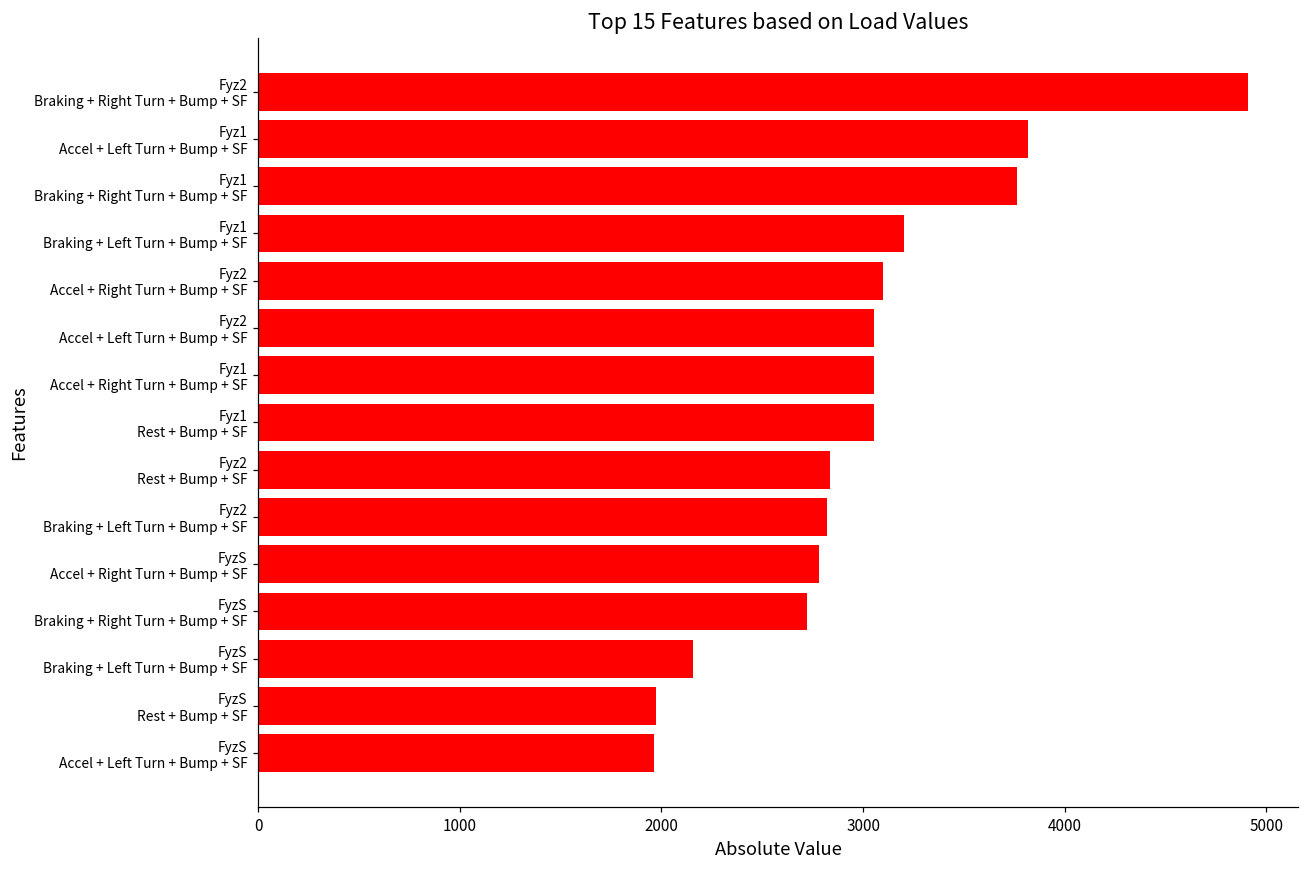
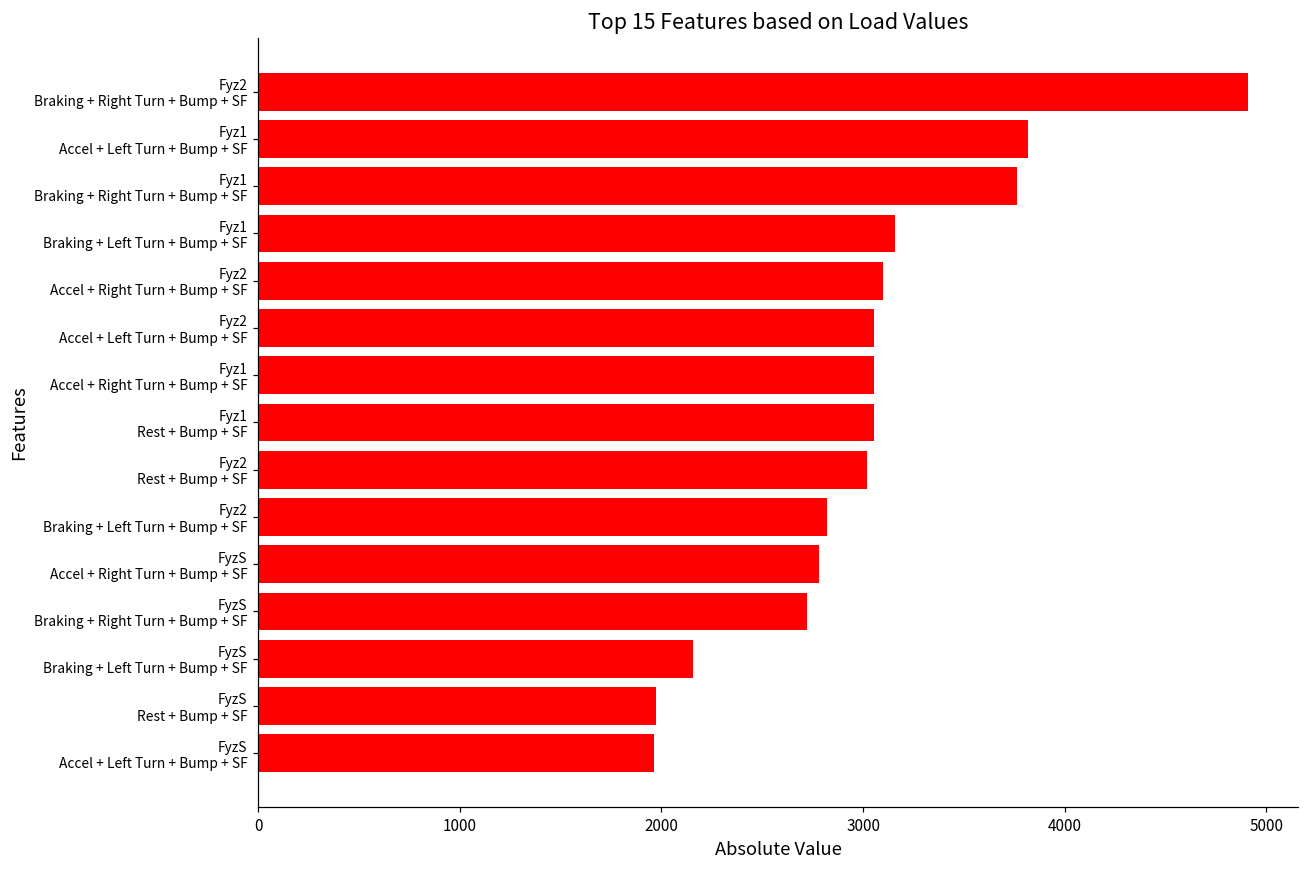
  {
    "Fyz2 Braking + Right Turn + Bump + SF": 4910,
    "Fyz1 Accel + Left Turn + Bump + SF": 3820,
    "Fyz1 Braking + Right Turn + Bump + SF": 3760,
-   "Fyz1 Braking + Left Turn + Bump + SF": 3200,
+   "Fyz1 Braking + Left Turn + Bump + SF": 3160,
    "Fyz2 Accel + Right Turn + Bump + SF": 3100,
    "Fyz2 Accel + Left Turn + Bump + SF": 3060,
    "Fyz1 Accel + Right Turn + Bump + SF": 3060,
    "Fyz1 Rest + Bump + SF": 3050,
-   "Fyz2 Rest + Bump + SF": 2840,
+   "Fyz2 Rest + Bump + SF": 3020,
    "Fyz2 Braking + Left Turn + Bump + SF": 2820,
    "FyzS Accel + Right Turn + Bump + SF": 2780,
    "FyzS Braking + Right Turn + Bump + SF": 2720,
    "FyzS Braking + Left Turn + Bump + SF": 2160,
    "FyzS Rest + Bump + SF": 1970,
    "FyzS Accel + Left Turn + Bump + SF": 1960
  }
